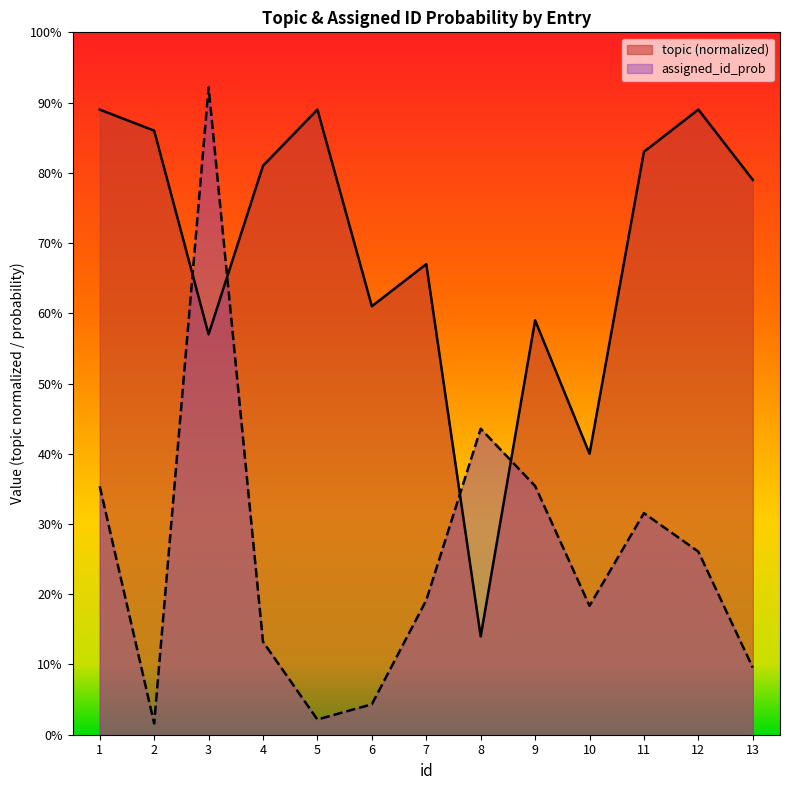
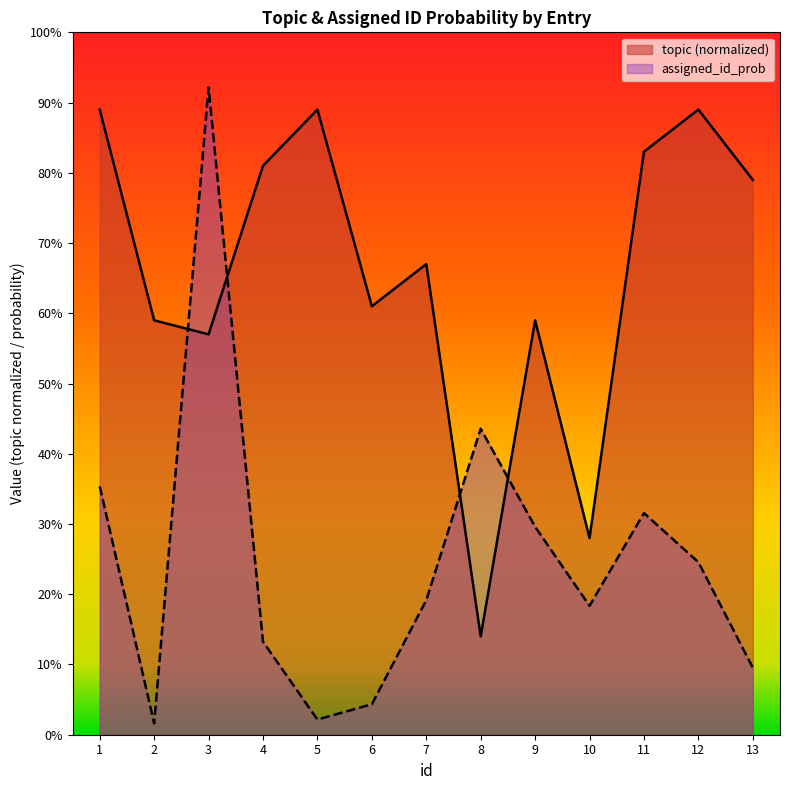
  {
    "topic (normalized)": {
      "1": "89%",
-     "2": "86%",
+     "2": "59%",
      "3": "57%",
      "4": "81%",
      "5": "89%",
      "6": "61%",
      "7": "67%",
      "8": "14%",
      "9": "59%",
-     "10": "40%",
+     "10": "28%",
      "11": "83%",
      "12": "89%",
      "13": "79%"
    },
    "assigned_id_prob": {
      "1": "35%",
      "2": "2%",
      "3": "92%",
      "4": "13%",
      "5": "2%",
      "6": "4%",
      "7": "19%",
      "8": "44%",
-     "9": "35%",
+     "9": "30%",
      "10": "18%",
      "11": "32%",
-     "12": "26%",
+     "12": "25%",
      "13": "10%"
    }
  }
